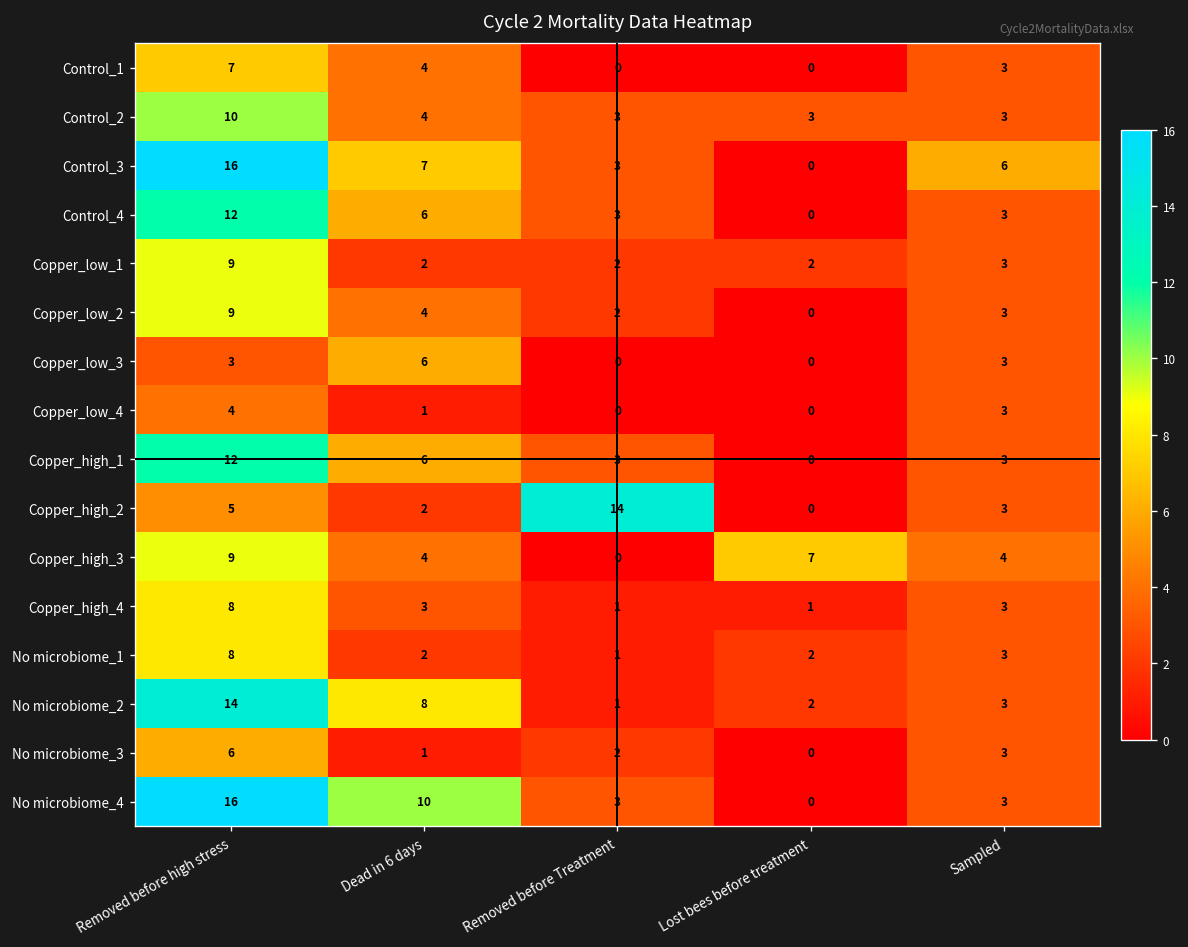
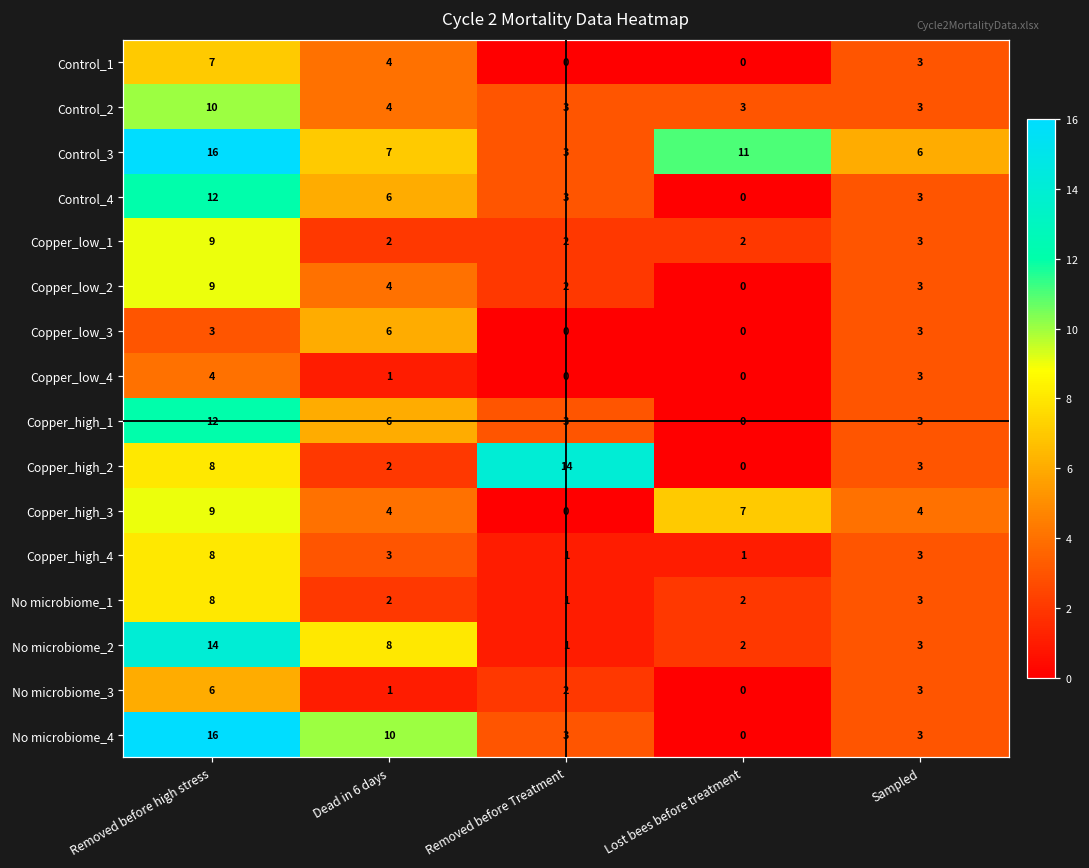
  {
    "Control_1": {
      "Removed before high stress": 7,
      "Dead in 6 days": 4,
      "Removed before Treatment": 0,
      "Lost bees before treatment": 0,
      "Sampled": 3
    },
    "Control_2": {
      "Removed before high stress": 10,
      "Dead in 6 days": 4,
      "Removed before Treatment": 3,
      "Lost bees before treatment": 3,
      "Sampled": 3
    },
    "Control_3": {
      "Removed before high stress": 16,
      "Dead in 6 days": 7,
      "Removed before Treatment": 3,
-     "Lost bees before treatment": 0,
+     "Lost bees before treatment": 11,
      "Sampled": 6
    },
    "Control_4": {
      "Removed before high stress": 12,
      "Dead in 6 days": 6,
      "Removed before Treatment": 3,
      "Lost bees before treatment": 0,
      "Sampled": 3
    },
    "Copper_low_1": {
      "Removed before high stress": 9,
      "Dead in 6 days": 2,
      "Removed before Treatment": 2,
      "Lost bees before treatment": 2,
      "Sampled": 3
    },
    "Copper_low_2": {
      "Removed before high stress": 9,
      "Dead in 6 days": 4,
      "Removed before Treatment": 2,
      "Lost bees before treatment": 0,
      "Sampled": 3
    },
    "Copper_low_3": {
      "Removed before high stress": 3,
      "Dead in 6 days": 6,
      "Removed before Treatment": 0,
      "Lost bees before treatment": 0,
      "Sampled": 3
    },
    "Copper_low_4": {
      "Removed before high stress": 4,
      "Dead in 6 days": 1,
      "Removed before Treatment": 0,
      "Lost bees before treatment": 0,
      "Sampled": 3
    },
    "Copper_high_1": {
      "Removed before high stress": 12,
      "Dead in 6 days": 6,
      "Removed before Treatment": 3,
      "Lost bees before treatment": 0,
      "Sampled": 3
    },
    "Copper_high_2": {
-     "Removed before high stress": 5,
+     "Removed before high stress": 8,
      "Dead in 6 days": 2,
      "Removed before Treatment": 14,
      "Lost bees before treatment": 0,
      "Sampled": 3
    },
    "Copper_high_3": {
      "Removed before high stress": 9,
      "Dead in 6 days": 4,
      "Removed before Treatment": 0,
      "Lost bees before treatment": 7,
      "Sampled": 4
    },
    "Copper_high_4": {
      "Removed before high stress": 8,
      "Dead in 6 days": 3,
      "Removed before Treatment": 1,
      "Lost bees before treatment": 1,
      "Sampled": 3
    },
    "No microbiome_1": {
      "Removed before high stress": 8,
      "Dead in 6 days": 2,
      "Removed before Treatment": 1,
      "Lost bees before treatment": 2,
      "Sampled": 3
    },
    "No microbiome_2": {
      "Removed before high stress": 14,
      "Dead in 6 days": 8,
      "Removed before Treatment": 1,
      "Lost bees before treatment": 2,
      "Sampled": 3
    },
    "No microbiome_3": {
      "Removed before high stress": 6,
      "Dead in 6 days": 1,
      "Removed before Treatment": 2,
      "Lost bees before treatment": 0,
      "Sampled": 3
    },
    "No microbiome_4": {
      "Removed before high stress": 16,
      "Dead in 6 days": 10,
      "Removed before Treatment": 3,
      "Lost bees before treatment": 0,
      "Sampled": 3
    }
  }
